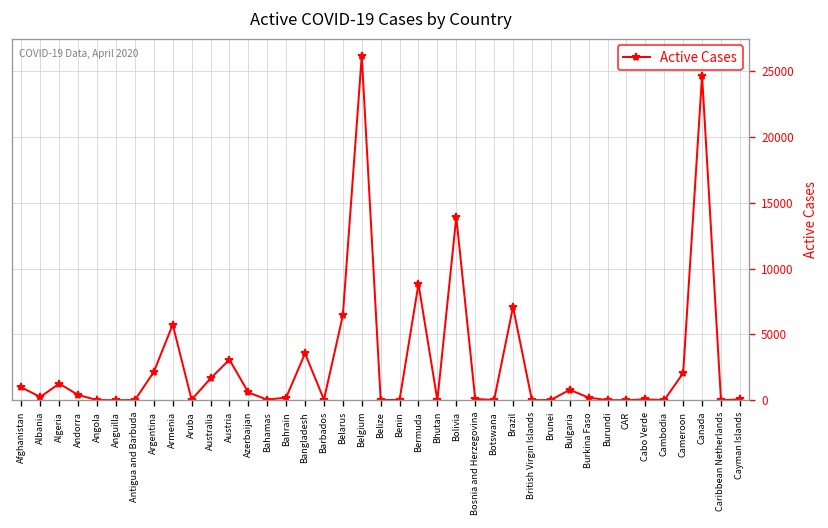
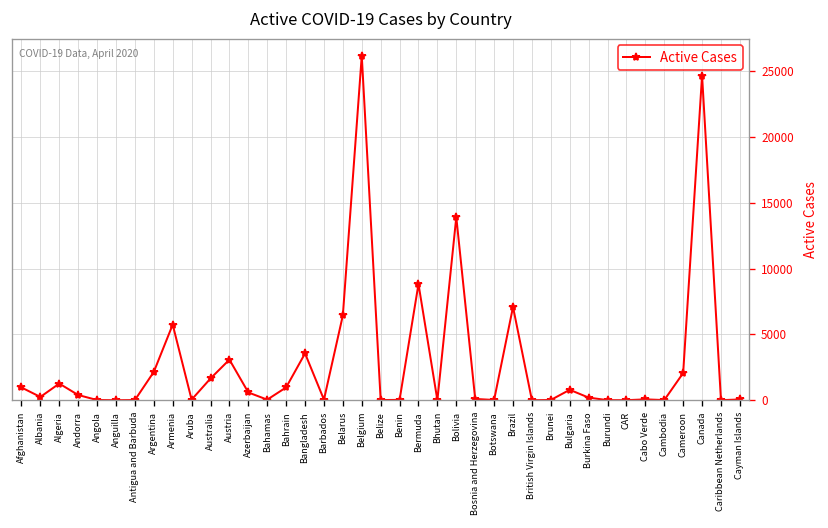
  {
    "Afghanistan": 1000,
    "Albania": 300,
    "Algeria": 1300,
    "Andorra": 400,
    "Angola": 0,
    "Anguilla": 0,
    "Antigua and Barbuda": 0,
    "Argentina": 2200,
    "Armenia": 5700,
    "Aruba": 0,
    "Australia": 1700,
    "Austria": 3100,
    "Azerbaijan": 600,
    "Bahamas": 0,
-   "Bahrain": 200,
+   "Bahrain": 1000,
    "Bangladesh": 3600,
    "Barbados": 0,
    "Belarus": 6500,
    "Belgium": 26200,
    "Belize": 0,
    "Benin": 0,
    "Bermuda": 8800,
    "Bhutan": 0,
    "Bolivia": 13900,
    "Bosnia and Herzegovina": 100,
    "Botswana": 0,
    "Brazil": 7100,
    "British Virgin Islands": 0,
    "Brunei": 0,
    "Bulgaria": 800,
    "Burkina Faso": 200,
    "Burundi": 0,
    "CAR": 0,
    "Cabo Verde": 100,
    "Cambodia": 0,
    "Cameroon": 2100,
    "Canada": 24700,
    "Caribbean Netherlands": 0,
    "Cayman Islands": 100
  }
